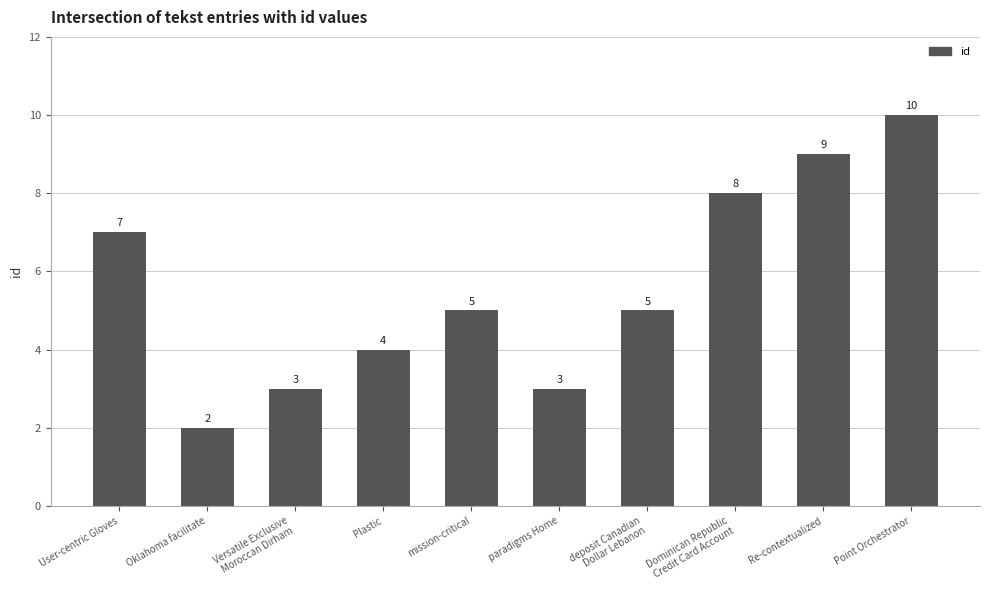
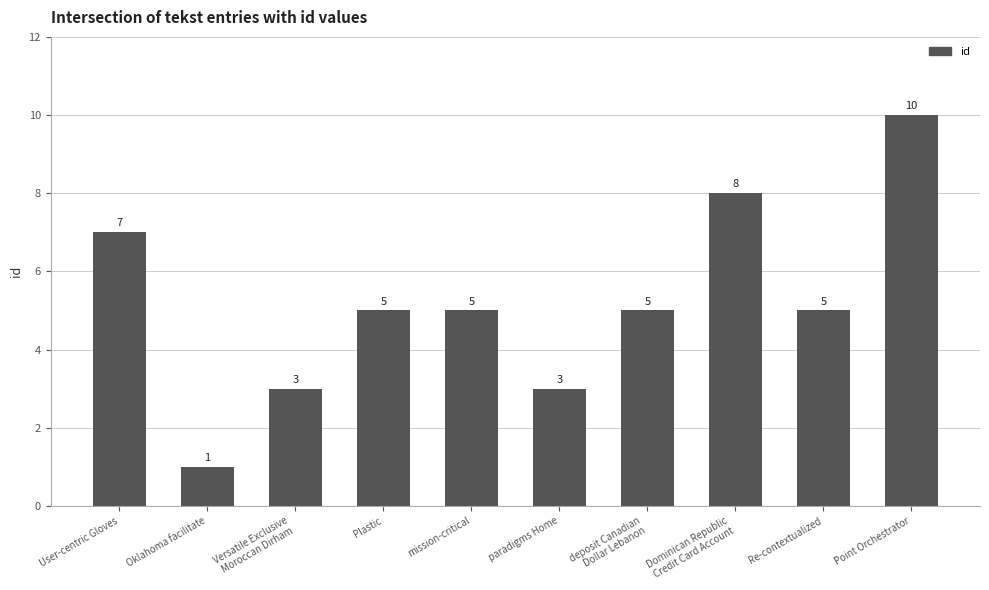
  {
    "User-centric Gloves": 7,
-   "Oklahoma facilitate": 2,
+   "Oklahoma facilitate": 1,
    "Versatile Exclusive Moroccan Dirham": 3,
-   "Plastic": 4,
+   "Plastic": 5,
    "mission-critical": 5,
    "paradigms Home": 3,
    "deposit Canadian Dollar Lebanon": 5,
    "Dominican Republic Credit Card Account": 8,
-   "Re-contextualized": 9,
+   "Re-contextualized": 5,
    "Point Orchestrator": 10
  }
